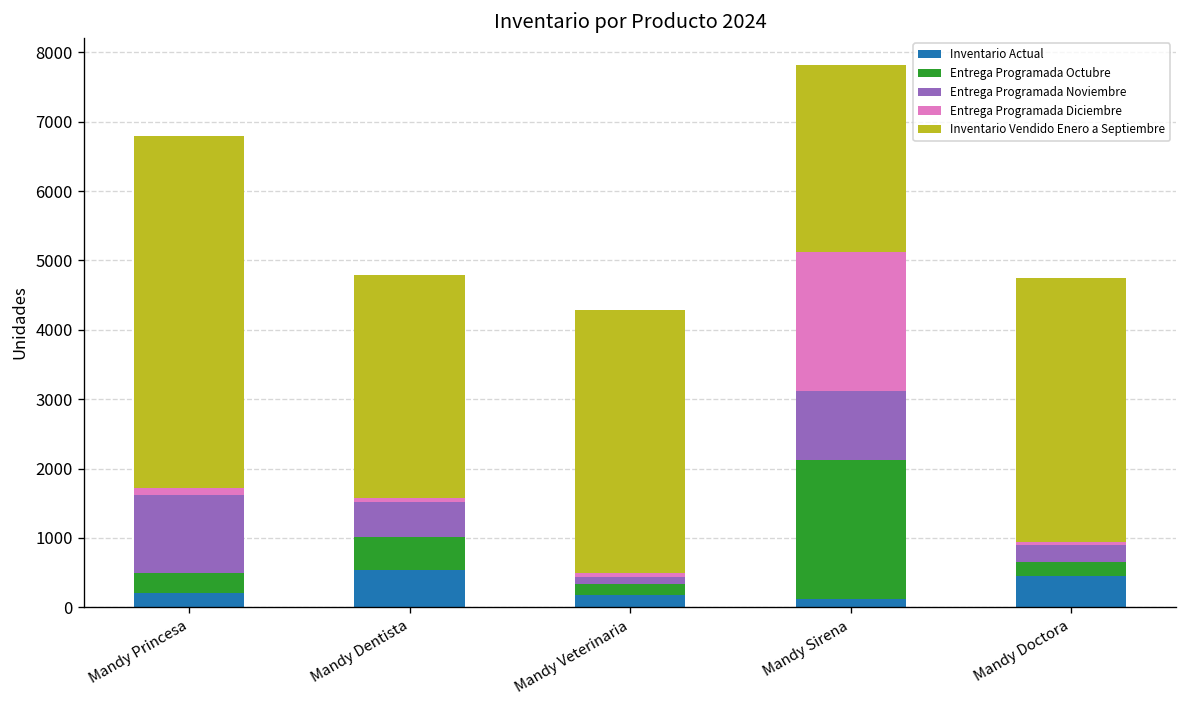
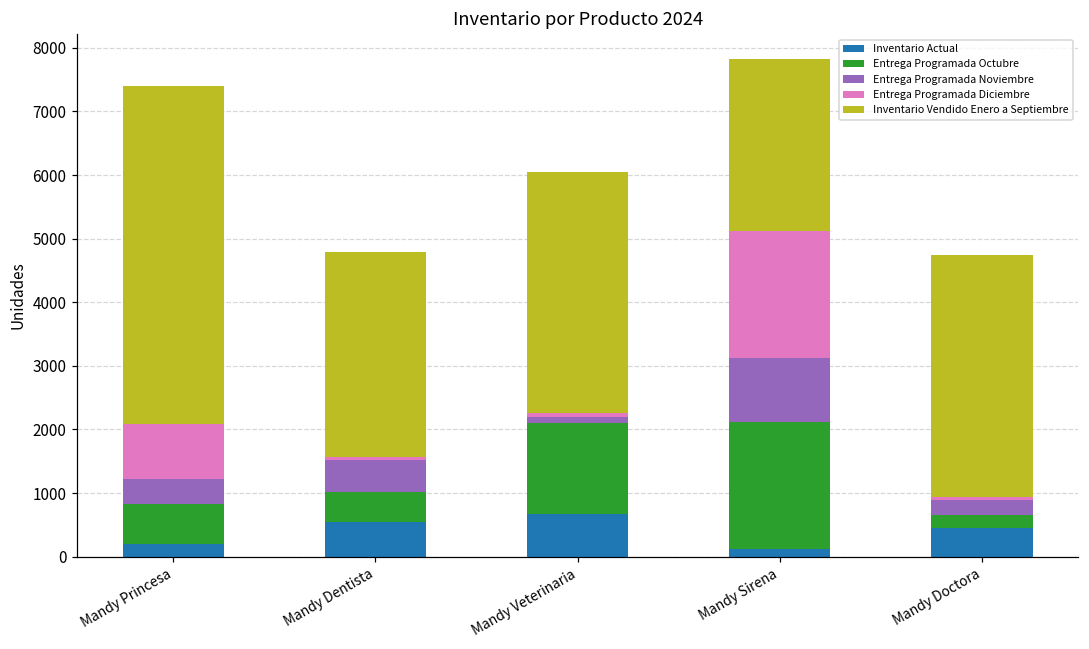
  {
    "Inventario Actual": {
      "Mandy Princesa": 200,
      "Mandy Dentista": 500,
-     "Mandy Veterinaria": 200,
+     "Mandy Veterinaria": 700,
      "Mandy Sirena": 100,
      "Mandy Doctora": 400
    },
    "Entrega Programada Octubre": {
-     "Mandy Princesa": 300,
+     "Mandy Princesa": 600,
      "Mandy Dentista": 500,
-     "Mandy Veterinaria": 200,
+     "Mandy Veterinaria": 1400,
      "Mandy Sirena": 2000,
      "Mandy Doctora": 200
    },
    "Entrega Programada Noviembre": {
-     "Mandy Princesa": 1100,
+     "Mandy Princesa": 400,
      "Mandy Dentista": 500,
      "Mandy Veterinaria": 100,
      "Mandy Sirena": 1000,
      "Mandy Doctora": 300
    },
    "Entrega Programada Diciembre": {
-     "Mandy Princesa": 100,
+     "Mandy Princesa": 900,
      "Mandy Dentista": 100,
      "Mandy Veterinaria": 100,
      "Mandy Sirena": 2000
    },
    "Inventario Vendido Enero a Septiembre": {
-     "Mandy Princesa": 5100,
+     "Mandy Princesa": 5300,
      "Mandy Dentista": 3200,
      "Mandy Veterinaria": 3800,
      "Mandy Sirena": 2700,
      "Mandy Doctora": 3800
    }
  }
